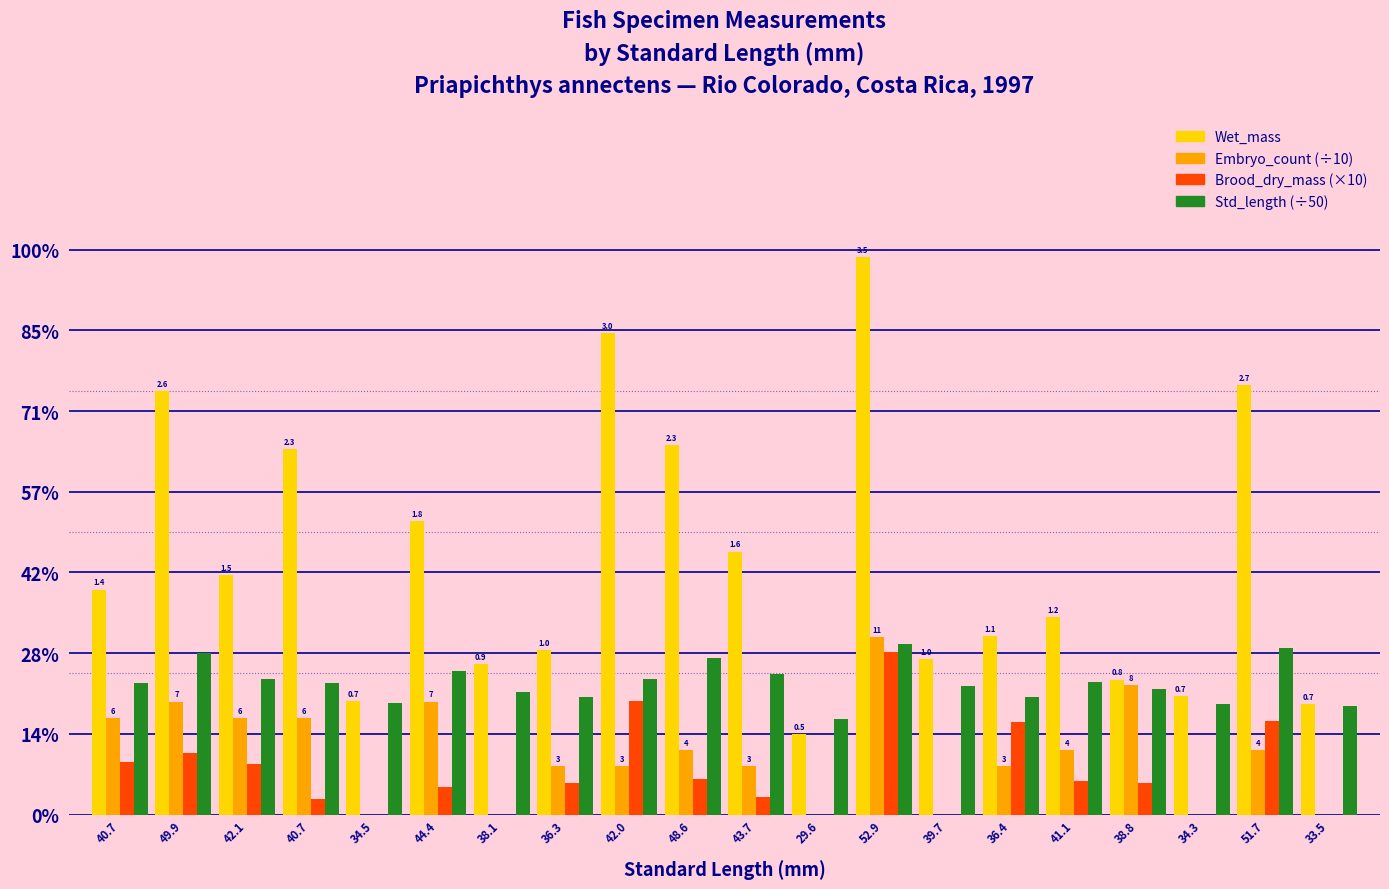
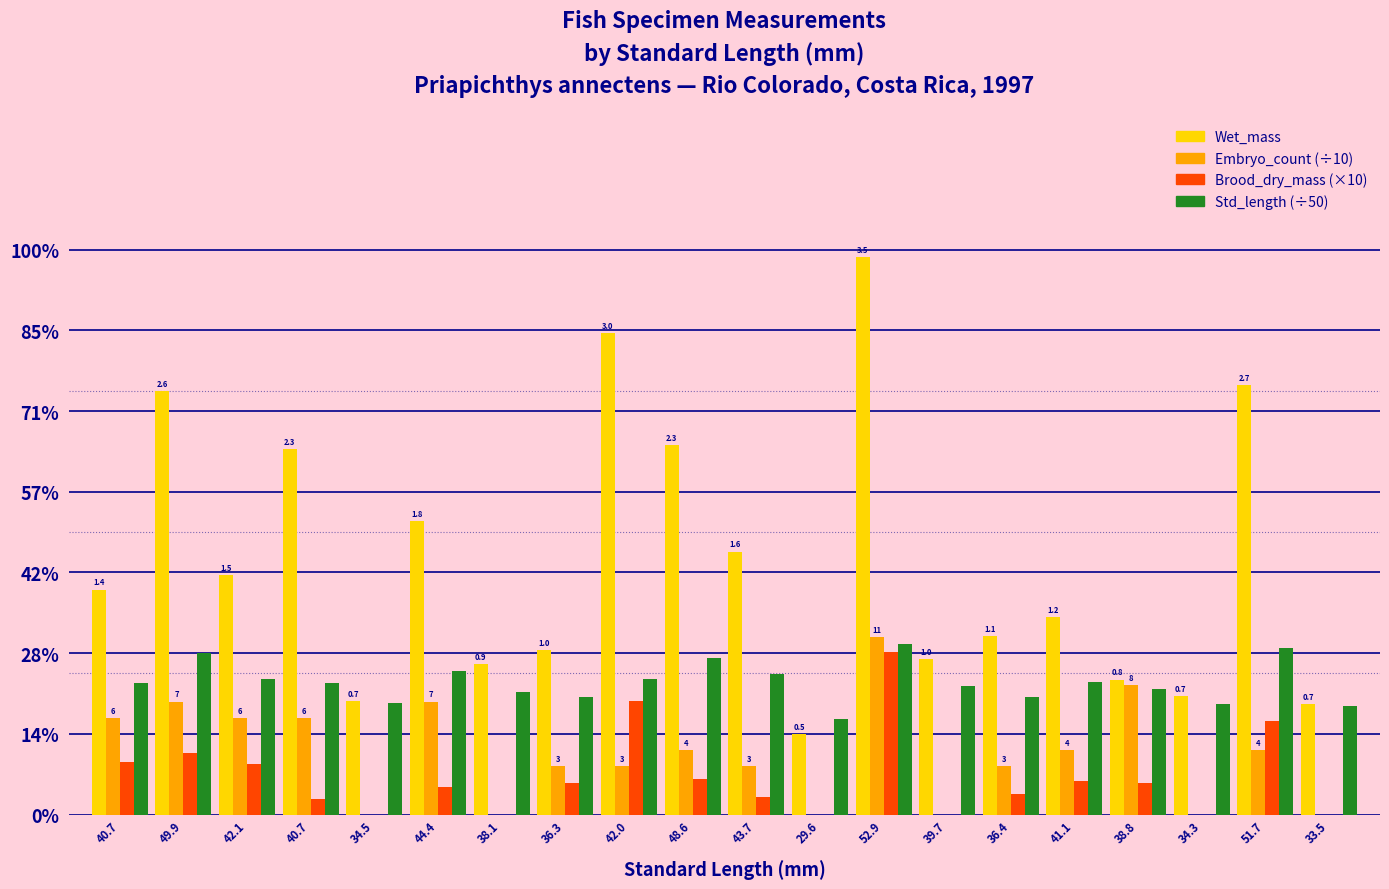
  {
    "Brood_dry_mass (×10)": {
      "49.9": "11%",
      "42.1": "9%",
      "34.5": "0%",
      "44.4": "5%",
      "38.1": "0%",
      "36.3": "6%",
      "42.0": "20%",
      "48.6": "6%",
      "43.7": "3%",
      "29.6": "0%",
      "39.7": "0%",
-     "36.4": "16%",
+     "36.4": "4%",
      "41.1": "6%",
      "38.8": "6%",
      "34.3": "0%",
      "51.7": "17%",
      "33.5": "0%"
    },
    "Std_length (÷50)": {
      "49.9": "29%",
      "42.1": "24%",
      "34.5": "20%",
      "38.1": "22%",
      "36.3": "21%",
      "42.0": "24%",
      "48.6": "28%",
      "43.7": "25%",
      "29.6": "17%",
      "52.9": "30%",
      "39.7": "23%",
      "36.4": "21%",
      "38.8": "22%",
      "34.3": "20%",
      "51.7": "30%",
      "33.5": "19%"
    }
  }
